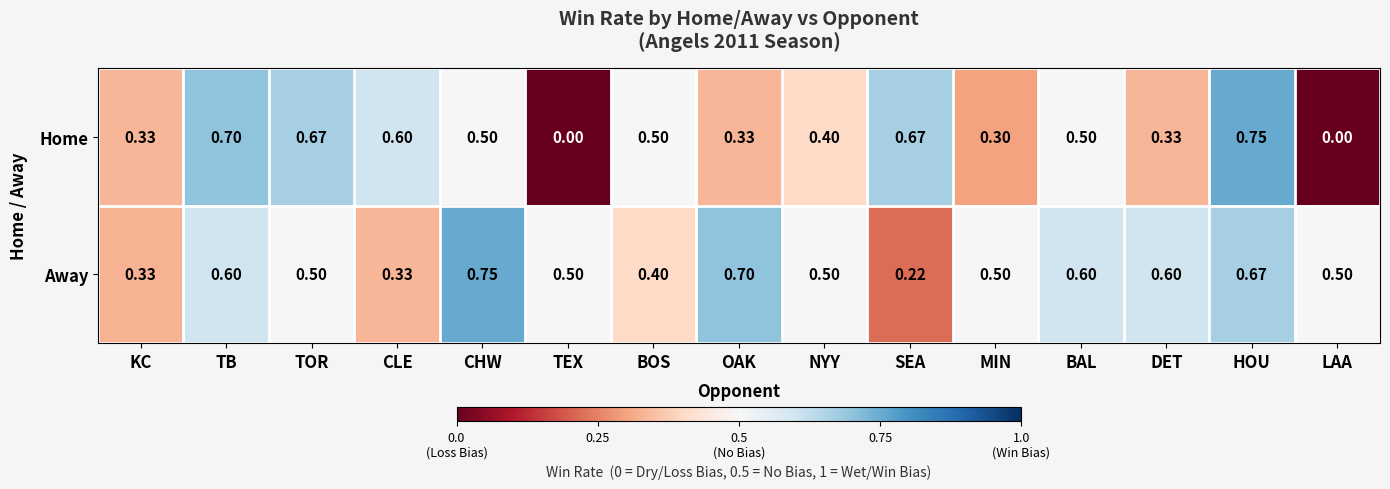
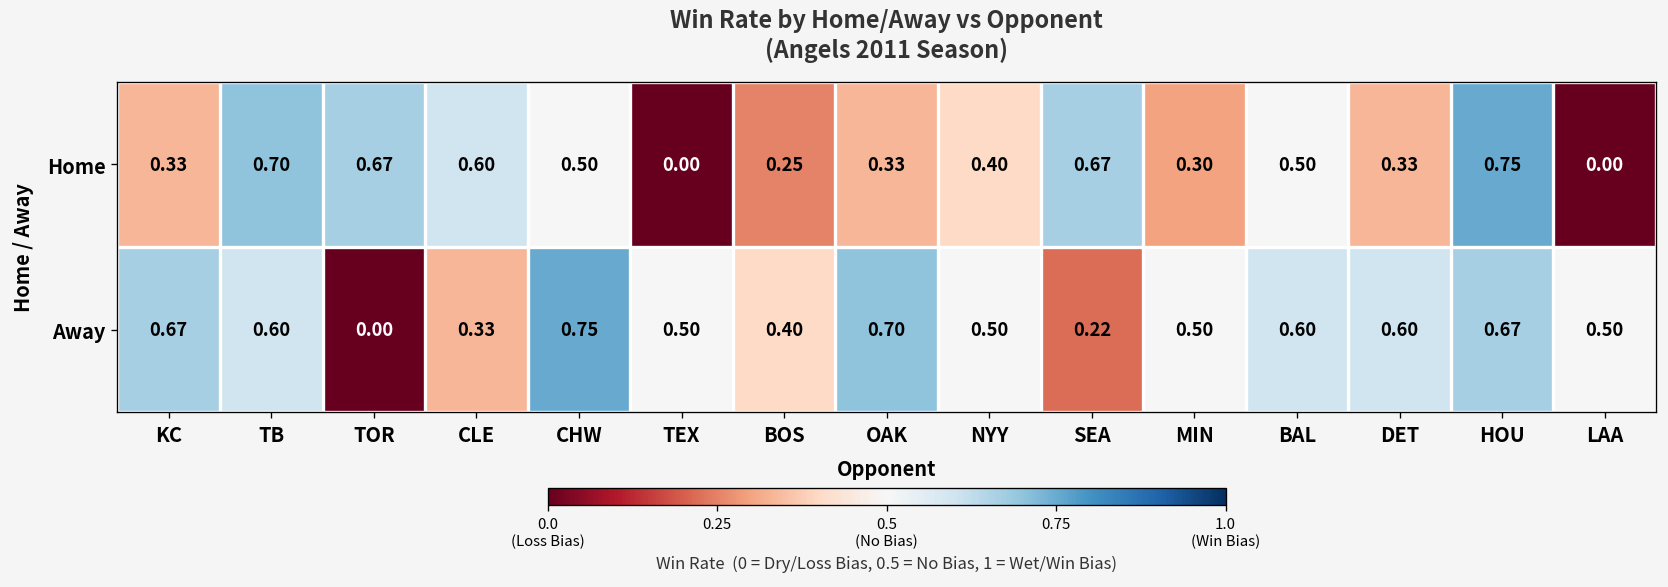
  {
    "Home": {
      "KC": 0.33,
      "TB": 0.70,
      "TOR": 0.67,
      "CLE": 0.60,
      "CHW": 0.50,
      "TEX": 0.00,
-     "BOS": 0.50,
+     "BOS": 0.25,
      "OAK": 0.33,
      "NYY": 0.40,
      "SEA": 0.67,
      "MIN": 0.30,
      "BAL": 0.50,
      "DET": 0.33,
      "HOU": 0.75,
      "LAA": 0.00
    },
    "Away": {
-     "KC": 0.33,
+     "KC": 0.67,
      "TB": 0.60,
-     "TOR": 0.50,
+     "TOR": 0.00,
      "CLE": 0.33,
      "CHW": 0.75,
      "TEX": 0.50,
      "BOS": 0.40,
      "OAK": 0.70,
      "NYY": 0.50,
      "SEA": 0.22,
      "MIN": 0.50,
      "BAL": 0.60,
      "DET": 0.60,
      "HOU": 0.67,
      "LAA": 0.50
    }
  }
